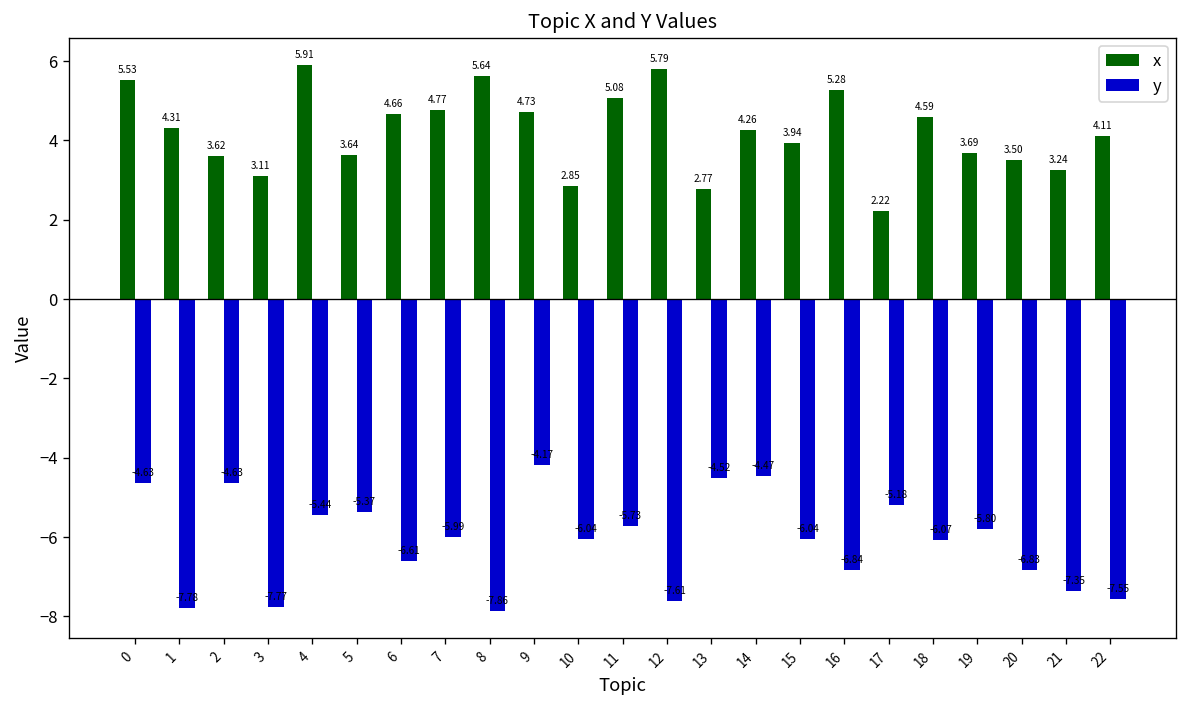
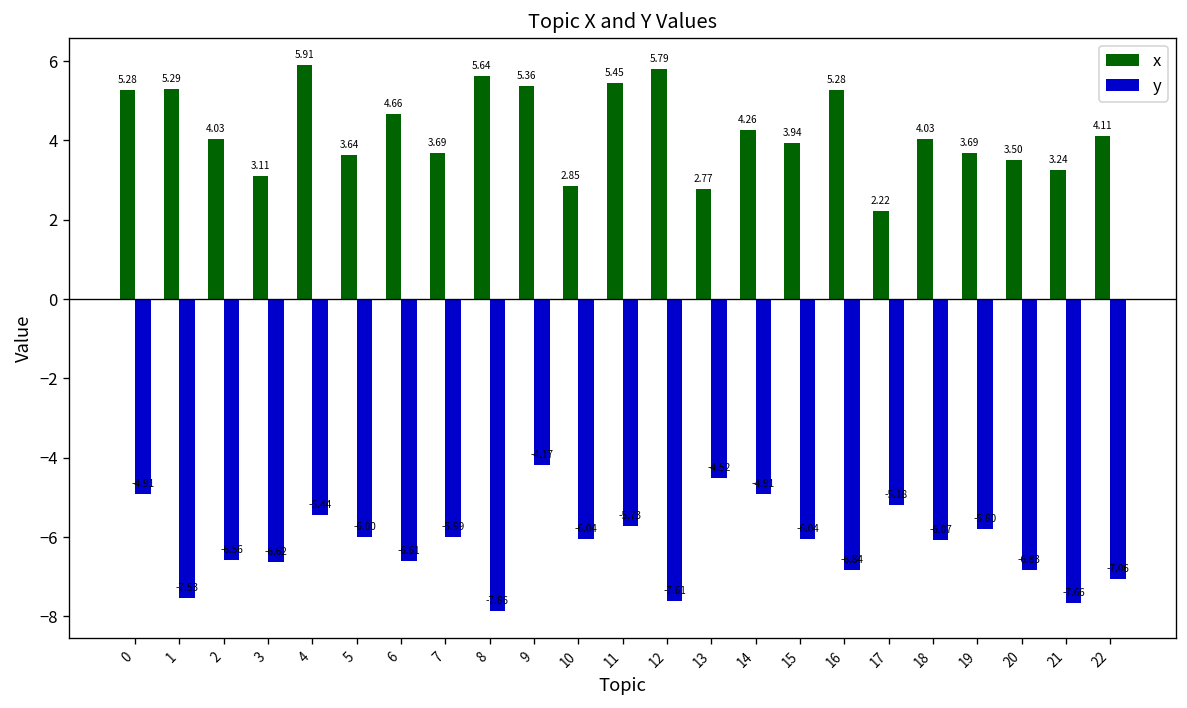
  {
    "x": {
-     "0": 5.53,
-     "1": 4.31,
-     "2": 3.62,
+     "0": 5.28,
+     "1": 5.29,
+     "2": 4.03,
      "3": 3.11,
      "4": 5.91,
      "5": 3.64,
      "6": 4.66,
-     "7": 4.77,
+     "7": 3.69,
      "8": 5.64,
-     "9": 4.73,
+     "9": 5.36,
      "10": 2.85,
-     "11": 5.08,
+     "11": 5.45,
      "12": 5.79,
      "13": 2.77,
      "14": 4.26,
      "15": 3.94,
      "16": 5.28,
      "17": 2.22,
-     "18": 4.59,
+     "18": 4.03,
      "19": 3.69,
      "20": 3.50,
      "21": 3.24,
      "22": 4.11
    },
    "y": {
-     "0": -4.63,
-     "1": -7.78,
-     "2": -4.63,
-     "3": -7.77,
+     "0": -4.91,
+     "1": -7.53,
+     "2": -6.56,
+     "3": -6.62,
      "4": -5.44,
-     "5": -5.37,
+     "5": -6.00,
      "6": -6.61,
      "7": -5.99,
      "8": -7.86,
      "9": -4.17,
      "10": -6.04,
      "11": -5.73,
      "12": -7.61,
      "13": -4.52,
-     "14": -4.47,
+     "14": -4.91,
      "15": -6.04,
      "16": -6.84,
      "17": -5.18,
      "18": -6.07,
      "19": -5.80,
      "20": -6.83,
-     "21": -7.35,
-     "22": -7.55
+     "21": -7.66,
+     "22": -7.06
    }
  }
